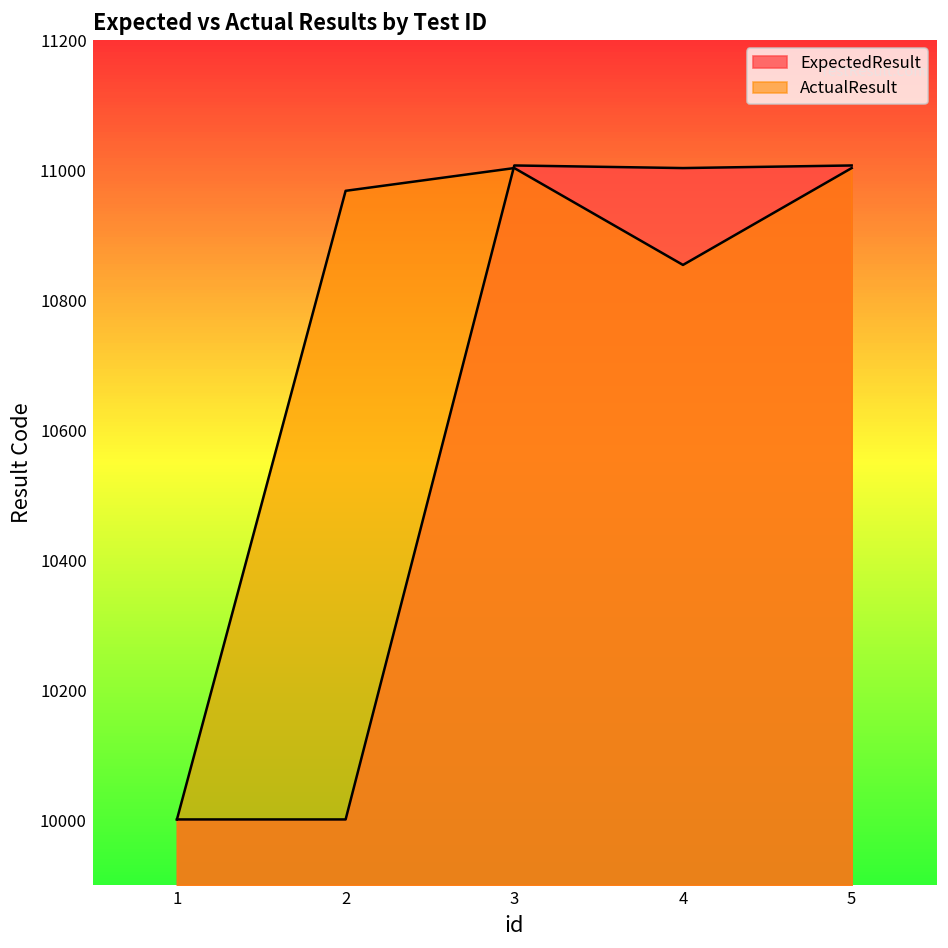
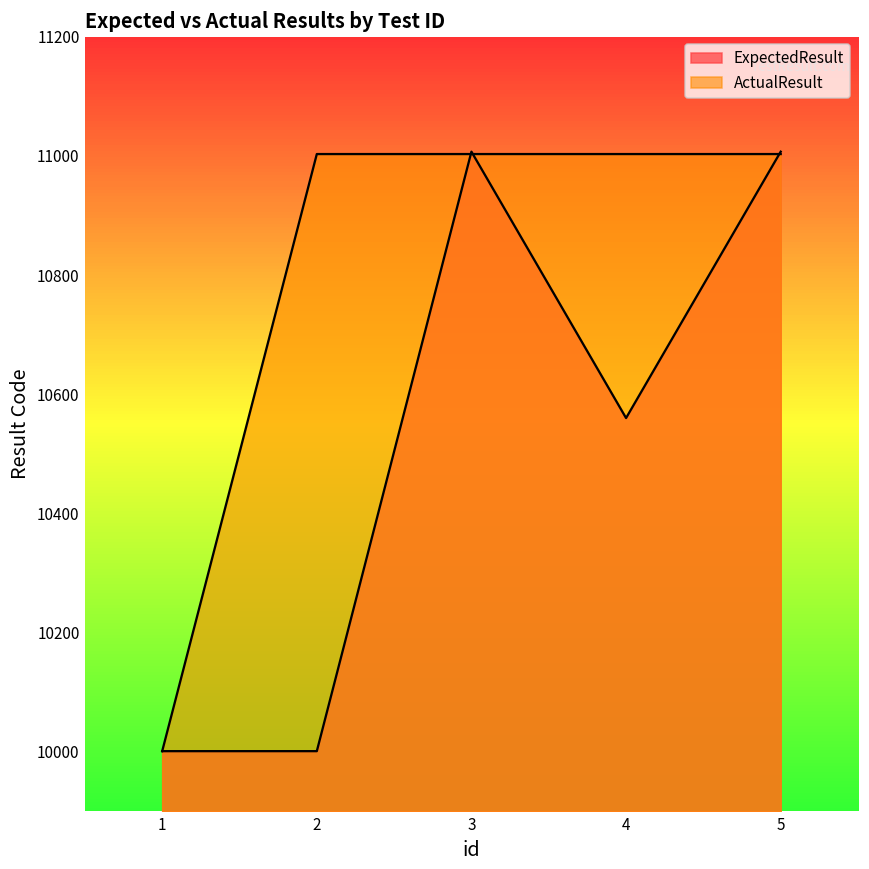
  {
    "ExpectedResult": {
      "2": 10000,
-     "4": 11000
+     "4": 10560
    },
    "ActualResult": {
-     "2": 10970,
-     "4": 10850
+     "2": 11000,
+     "4": 11000
    }
  }
